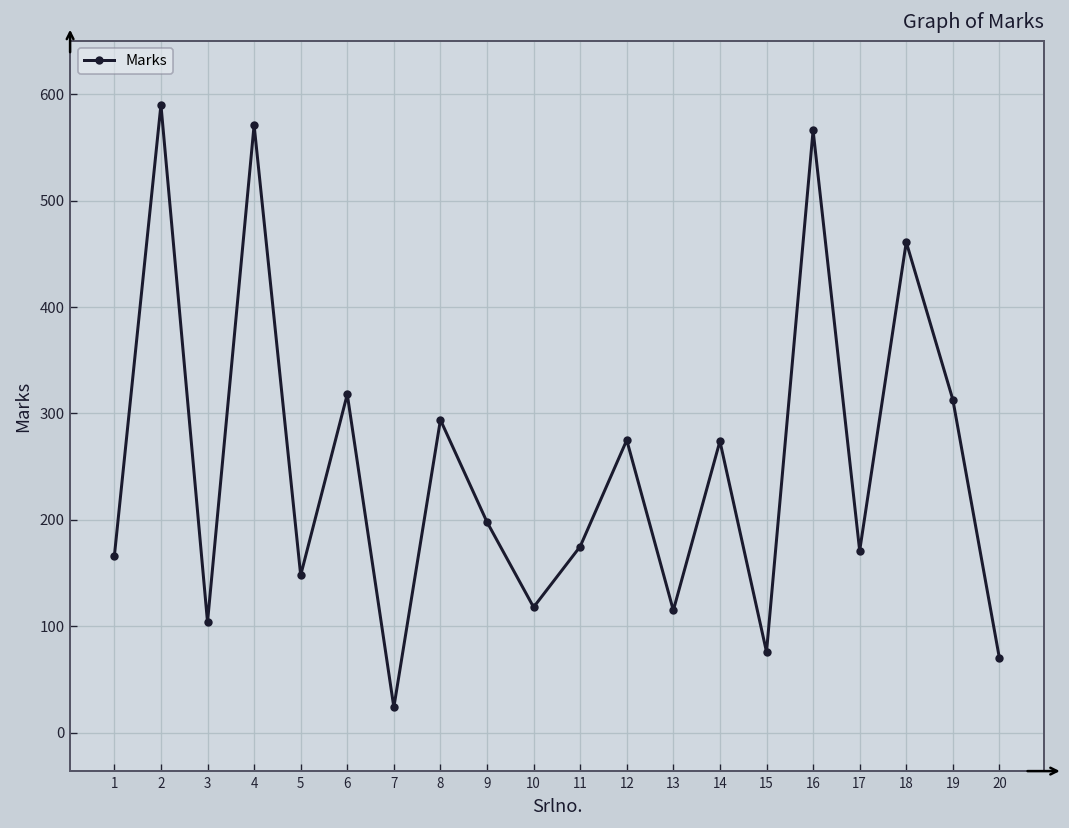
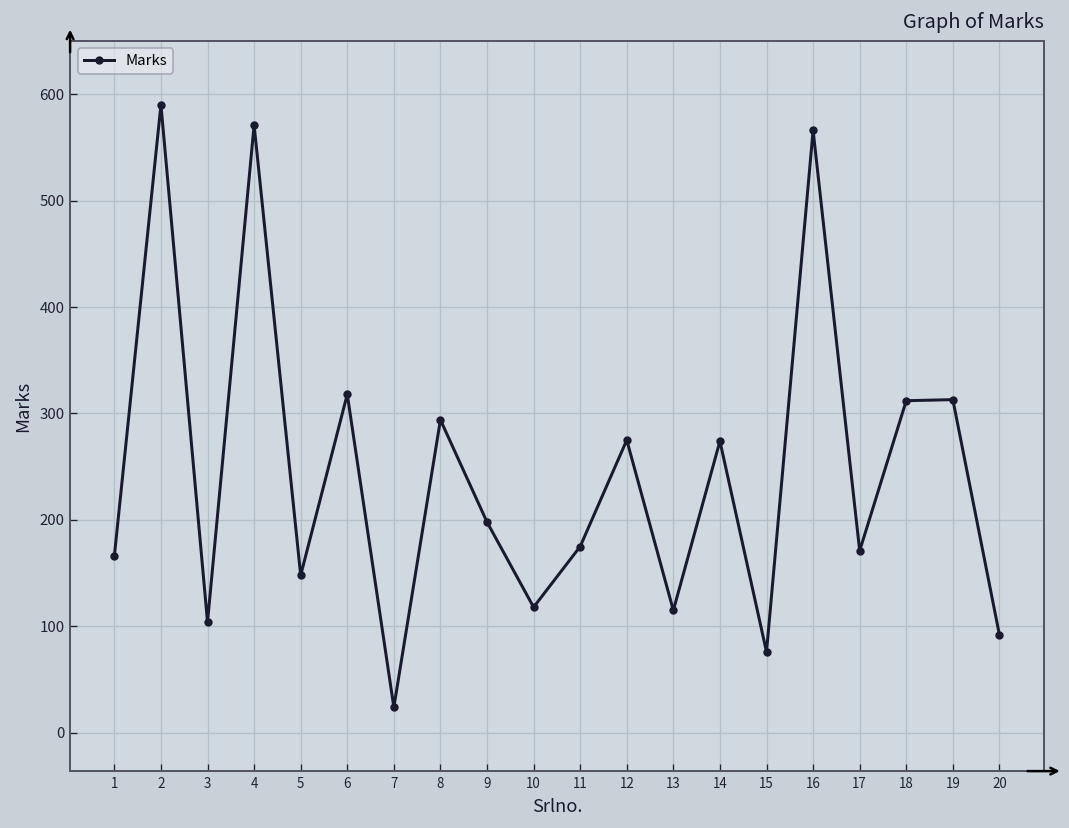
  {
    "1": 170,
    "2": 590,
    "3": 100,
    "4": 570,
    "5": 150,
    "6": 320,
    "7": 20,
    "8": 290,
    "9": 200,
    "10": 120,
    "11": 180,
    "12": 280,
    "13": 120,
    "14": 270,
    "15": 80,
    "16": 570,
    "17": 170,
-   "18": 460,
+   "18": 310,
    "19": 310,
-   "20": 70
+   "20": 90
  }
